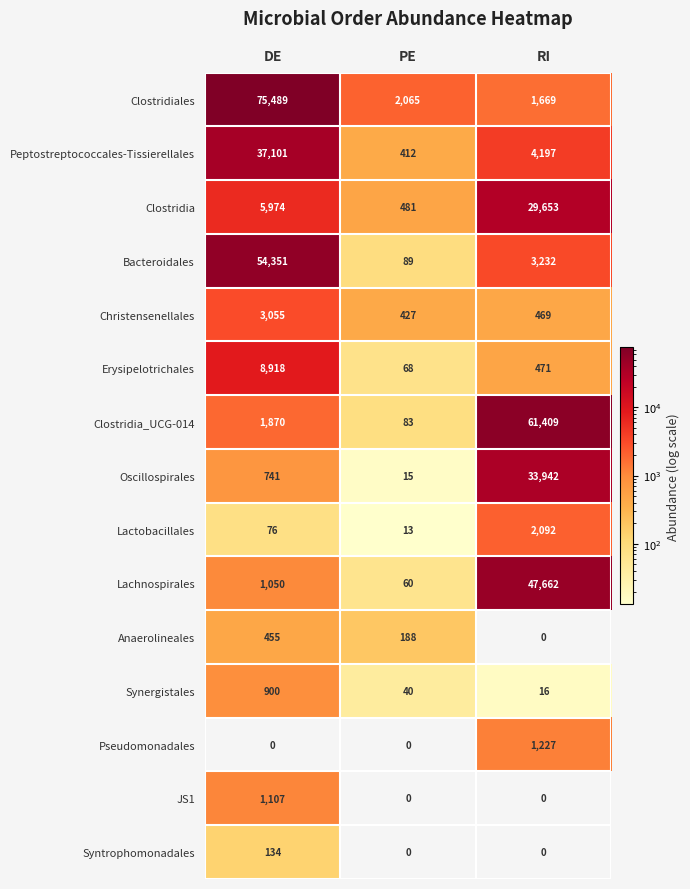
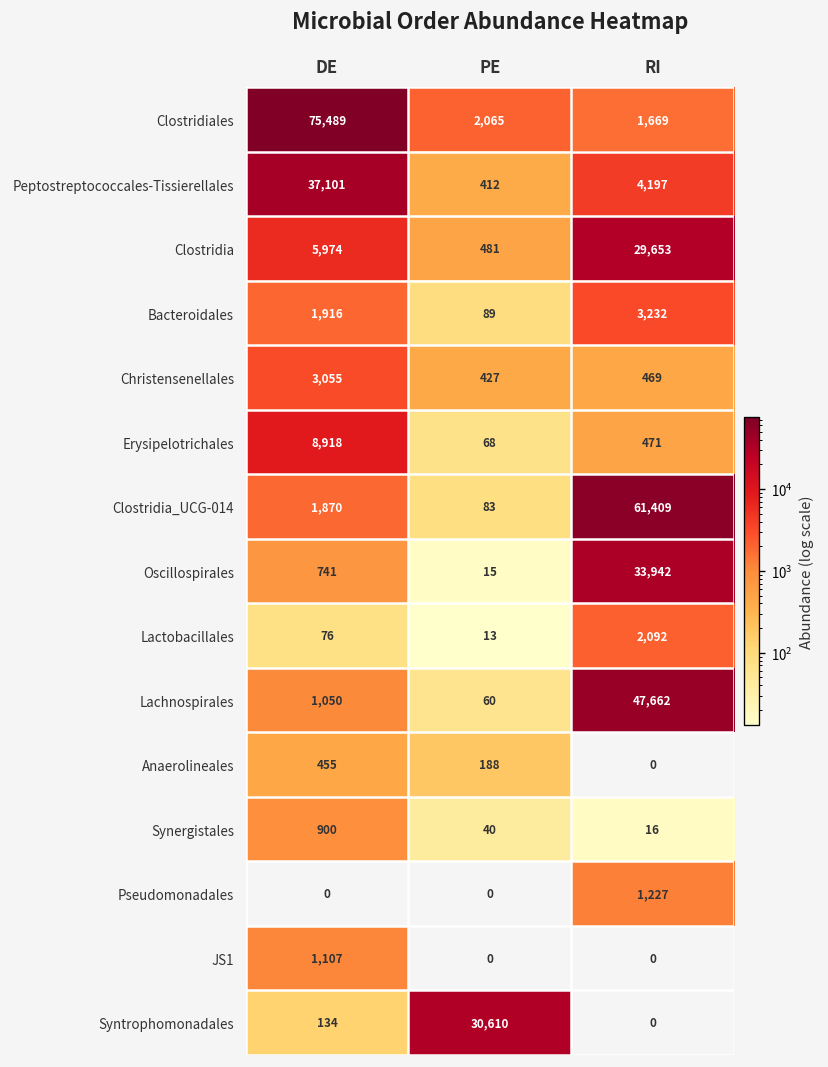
  {
    "Clostridiales": {
      "DE": "75,489",
      "PE": "2,065",
      "RI": "1,669"
    },
    "Peptostreptococcales-Tissierellales": {
      "DE": "37,101",
      "PE": "412",
      "RI": "4,197"
    },
    "Clostridia": {
      "DE": "5,974",
      "PE": "481",
      "RI": "29,653"
    },
    "Bacteroidales": {
-     "DE": "54,351",
+     "DE": "1,916",
      "PE": "89",
      "RI": "3,232"
    },
    "Christensenellales": {
      "DE": "3,055",
      "PE": "427",
      "RI": "469"
    },
    "Erysipelotrichales": {
      "DE": "8,918",
      "PE": "68",
      "RI": "471"
    },
    "Clostridia_UCG-014": {
      "DE": "1,870",
      "PE": "83",
      "RI": "61,409"
    },
    "Oscillospirales": {
      "DE": "741",
      "PE": "15",
      "RI": "33,942"
    },
    "Lactobacillales": {
      "DE": "76",
      "PE": "13",
      "RI": "2,092"
    },
    "Lachnospirales": {
      "DE": "1,050",
      "PE": "60",
      "RI": "47,662"
    },
    "Anaerolineales": {
      "DE": "455",
      "PE": "188",
      "RI": "0"
    },
    "Synergistales": {
      "DE": "900",
      "PE": "40",
      "RI": "16"
    },
    "Pseudomonadales": {
      "DE": "0",
      "PE": "0",
      "RI": "1,227"
    },
    "JS1": {
      "DE": "1,107",
      "PE": "0",
      "RI": "0"
    },
    "Syntrophomonadales": {
      "DE": "134",
-     "PE": "0",
+     "PE": "30,610",
      "RI": "0"
    }
  }
